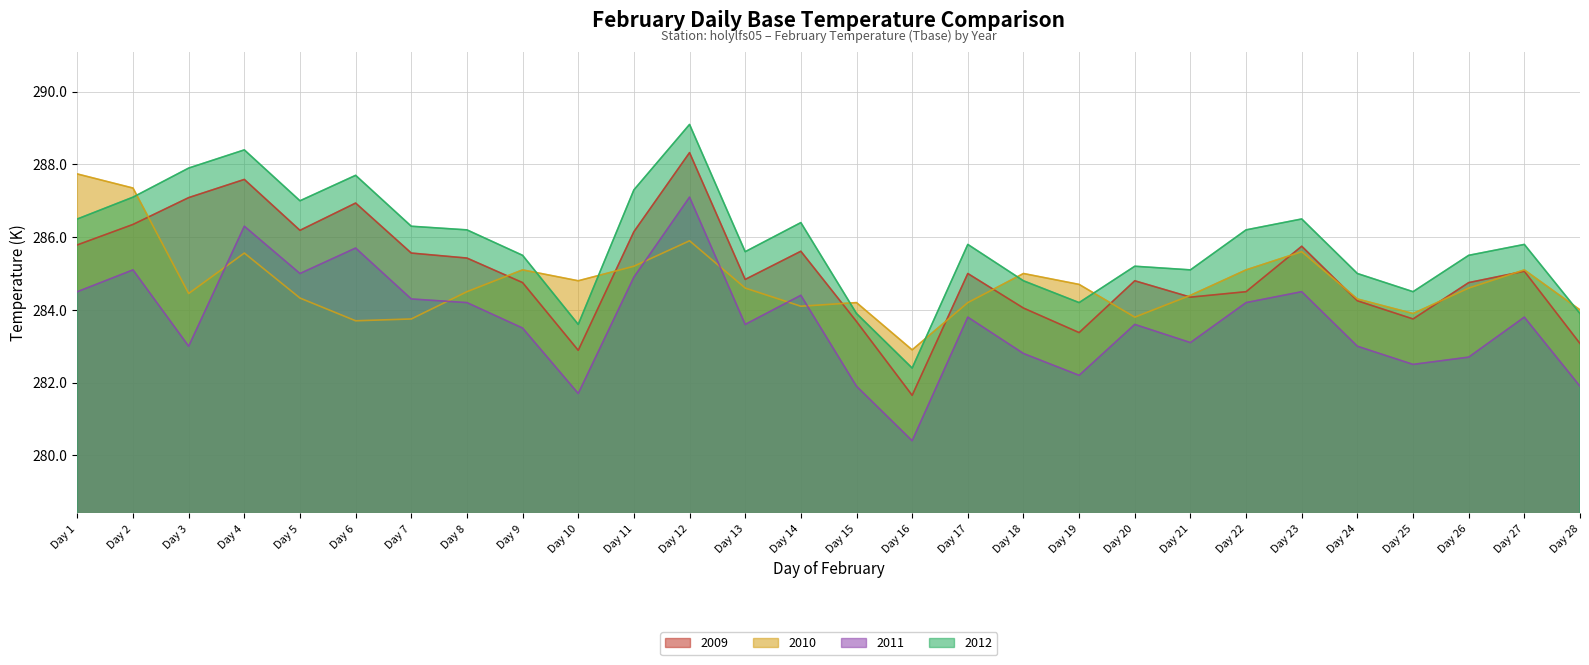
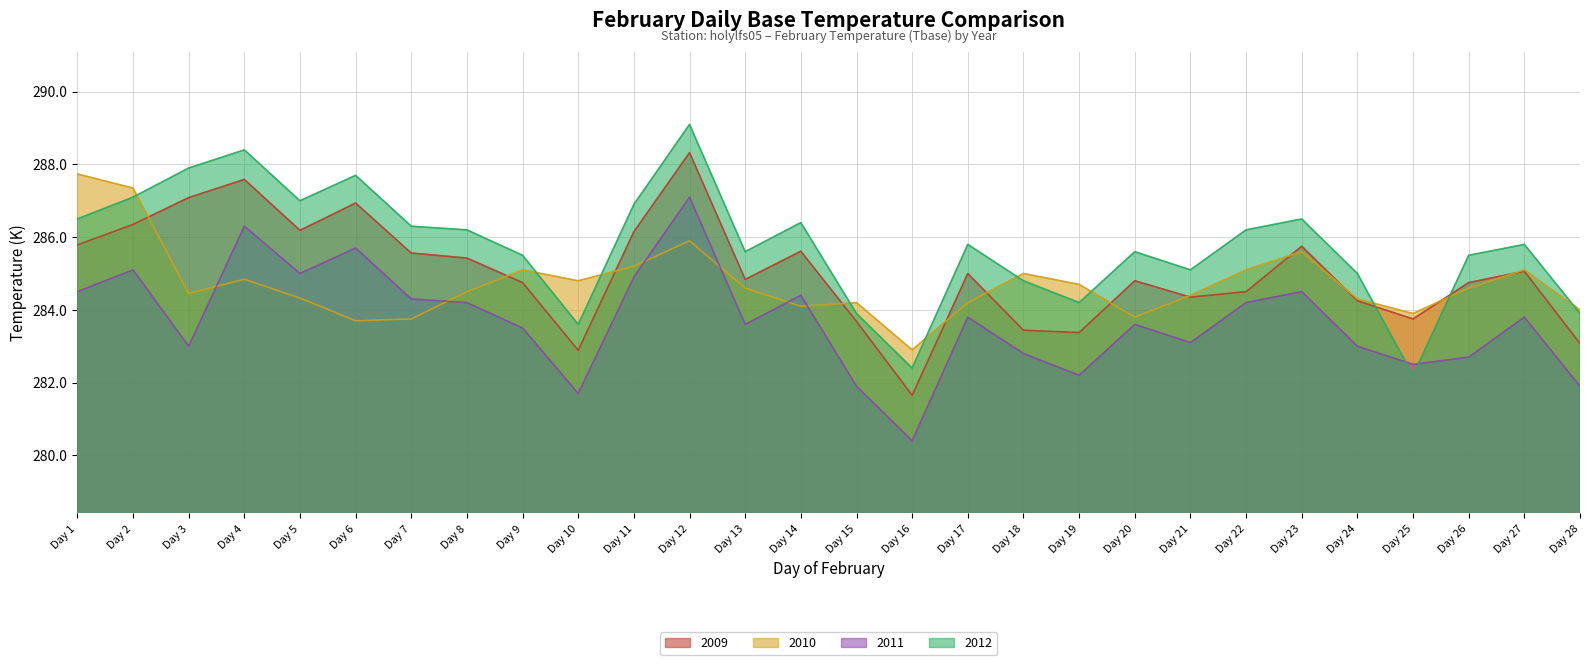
  {
    "2009": {
      "Day 1": 285.8,
      "Day 2": 286.4,
      "Day 3": 287.1,
      "Day 4": 287.6,
      "Day 5": 286.2,
      "Day 6": 286.9,
      "Day 7": 285.6,
      "Day 8": 285.4,
      "Day 9": 284.8,
      "Day 10": 282.9,
      "Day 11": 286.2,
      "Day 12": 288.3,
      "Day 13": 284.8,
      "Day 14": 285.6,
      "Day 15": 283.7,
      "Day 16": 281.7,
      "Day 17": 285.0,
-     "Day 18": 284.1,
+     "Day 18": 283.4,
      "Day 19": 283.4,
      "Day 20": 284.8,
      "Day 22": 284.5,
      "Day 23": 285.8,
      "Day 25": 283.8,
      "Day 26": 284.8,
      "Day 28": 283.1
    },
    "2010": {
      "Day 1": 287.7,
      "Day 2": 287.4,
      "Day 3": 284.5,
-     "Day 4": 285.6,
+     "Day 4": 284.8,
      "Day 5": 284.3,
      "Day 6": 283.7,
      "Day 7": 283.8,
      "Day 8": 284.5,
      "Day 9": 285.1,
      "Day 10": 284.8,
      "Day 11": 285.2,
      "Day 12": 285.9,
      "Day 13": 284.6,
      "Day 14": 284.1,
      "Day 15": 284.2,
      "Day 16": 282.9,
      "Day 17": 284.2,
      "Day 18": 285.0,
      "Day 19": 284.7,
      "Day 20": 283.8,
      "Day 22": 285.1,
      "Day 23": 285.6,
      "Day 25": 283.9,
      "Day 26": 284.6,
      "Day 28": 284.0
    },
    "2011": {
      "Day 1": 284.5,
      "Day 2": 285.1,
      "Day 3": 283.0,
      "Day 4": 286.3,
      "Day 5": 285.0,
      "Day 6": 285.7,
      "Day 7": 284.3,
      "Day 8": 284.2,
      "Day 9": 283.5,
      "Day 10": 281.7,
      "Day 11": 284.9,
      "Day 12": 287.1,
      "Day 13": 283.6,
      "Day 14": 284.4,
      "Day 15": 281.9,
      "Day 16": 280.4,
      "Day 17": 283.8,
      "Day 18": 282.8,
      "Day 19": 282.2,
      "Day 20": 283.6,
      "Day 21": 283.1,
      "Day 22": 284.2,
      "Day 23": 284.5,
      "Day 24": 283.0,
      "Day 25": 282.5,
      "Day 26": 282.7,
      "Day 27": 283.8,
      "Day 28": 281.9
    },
    "2012": {
      "Day 1": 286.5,
      "Day 2": 287.1,
      "Day 3": 287.9,
      "Day 4": 288.4,
      "Day 5": 287.0,
      "Day 6": 287.7,
      "Day 7": 286.3,
      "Day 8": 286.2,
      "Day 9": 285.5,
      "Day 10": 283.6,
-     "Day 11": 287.3,
+     "Day 11": 286.9,
      "Day 12": 289.1,
      "Day 13": 285.6,
      "Day 14": 286.4,
      "Day 15": 283.9,
      "Day 16": 282.4,
      "Day 17": 285.8,
      "Day 18": 284.8,
      "Day 19": 284.2,
-     "Day 20": 285.2,
+     "Day 20": 285.6,
      "Day 21": 285.1,
      "Day 22": 286.2,
      "Day 23": 286.5,
      "Day 24": 285.0,
-     "Day 25": 284.5,
+     "Day 25": 282.2,
      "Day 26": 285.5,
      "Day 27": 285.8,
      "Day 28": 283.9
    }
  }
